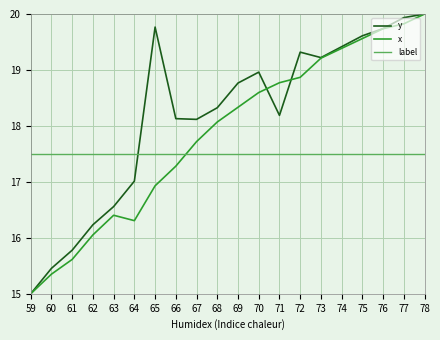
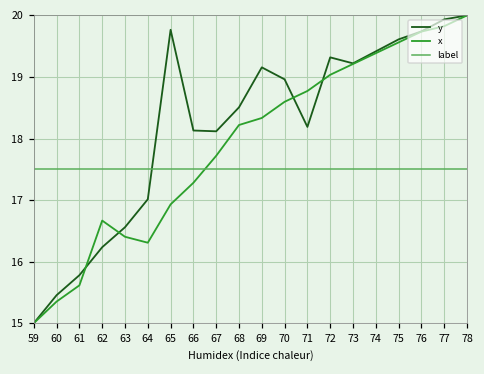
  {
    "y": {
      "60": 15.5,
      "61": 15.8,
      "62": 16.2,
      "63": 16.6,
      "64": 17.0,
      "65": 19.8,
      "66": 18.1,
      "67": 18.1,
-     "68": 18.3,
-     "69": 18.8,
+     "68": 18.5,
+     "69": 19.2,
      "70": 19.0,
      "71": 18.2,
      "72": 19.3,
      "75": 19.6,
      "77": 19.9
    },
    "x": {
      "60": 15.4,
      "61": 15.6,
-     "62": 16.1,
+     "62": 16.7,
      "63": 16.4,
      "64": 16.3,
      "65": 16.9,
      "66": 17.3,
      "67": 17.7,
-     "68": 18.1,
+     "68": 18.2,
      "69": 18.3,
      "70": 18.6,
      "71": 18.8,
-     "72": 18.9,
+     "72": 19.0,
      "75": 19.6
    },
    "label": {
      "59": 17.5,
      "60": 17.5,
      "61": 17.5,
      "62": 17.5,
      "63": 17.5,
      "64": 17.5,
      "65": 17.5,
      "66": 17.5,
      "67": 17.5,
      "68": 17.5,
      "69": 17.5,
      "70": 17.5,
      "71": 17.5,
      "72": 17.5,
      "73": 17.5,
      "74": 17.5,
      "75": 17.5,
      "76": 17.5,
      "77": 17.5,
      "78": 17.5
    }
  }
